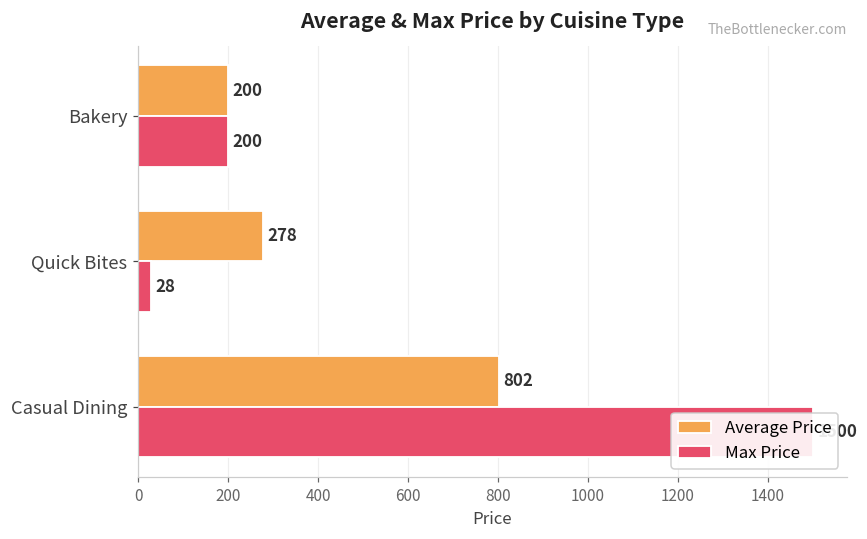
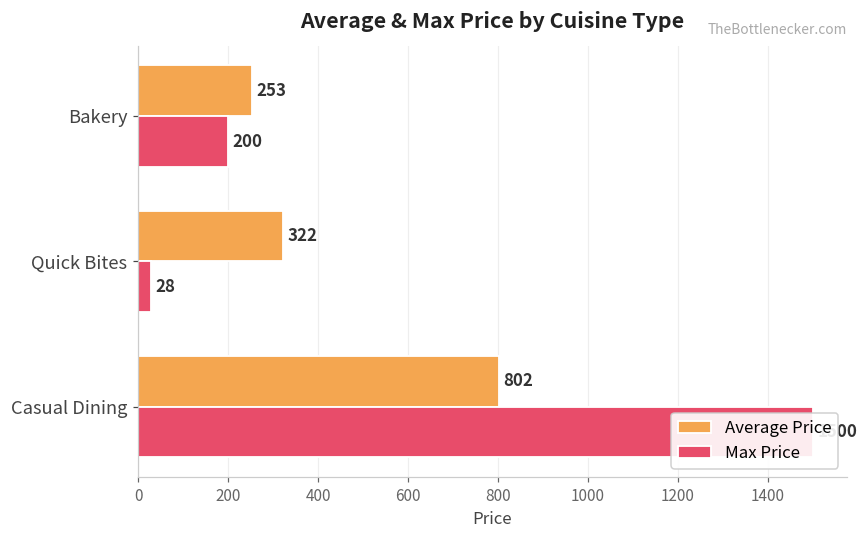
  {
    "Average Price": {
-     "Bakery": 200,
-     "Quick Bites": 278,
+     "Bakery": 253,
+     "Quick Bites": 322,
      "Casual Dining": 802
    },
    "Max Price": {
      "Bakery": 200,
      "Quick Bites": 28
    }
  }
